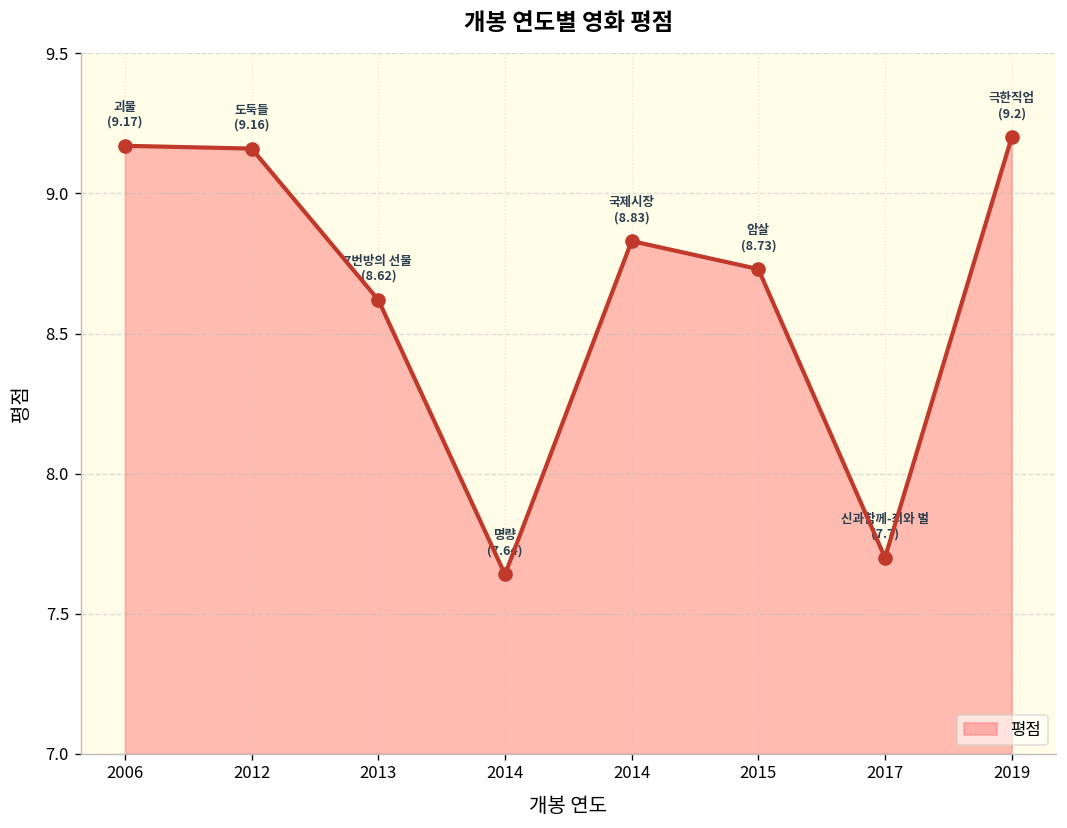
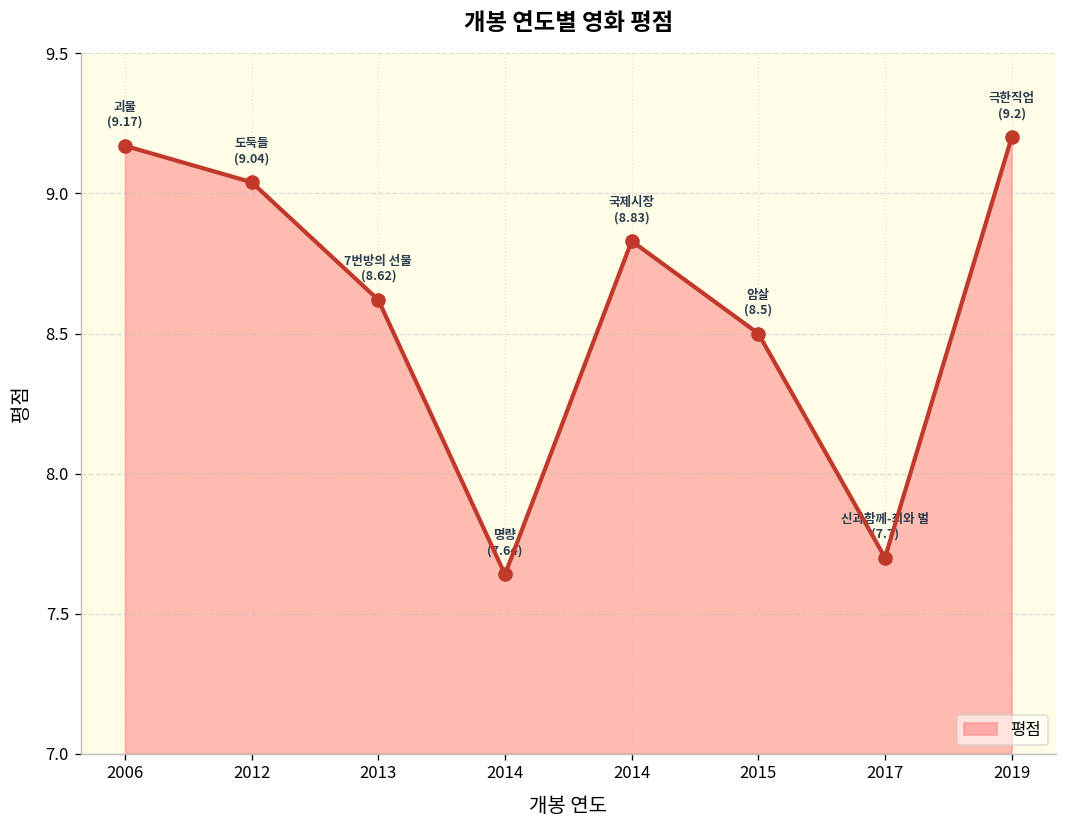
  {
    "2006": "(9.17)",
-   "2012": "(9.16)",
+   "2012": "(9.04)",
    "2013": "(8.62)",
-   "2015": "(8.73)",
+   "2015": "(8.5)",
    "2017": "(7.7)",
    "2019": "(9.2)"
  }
